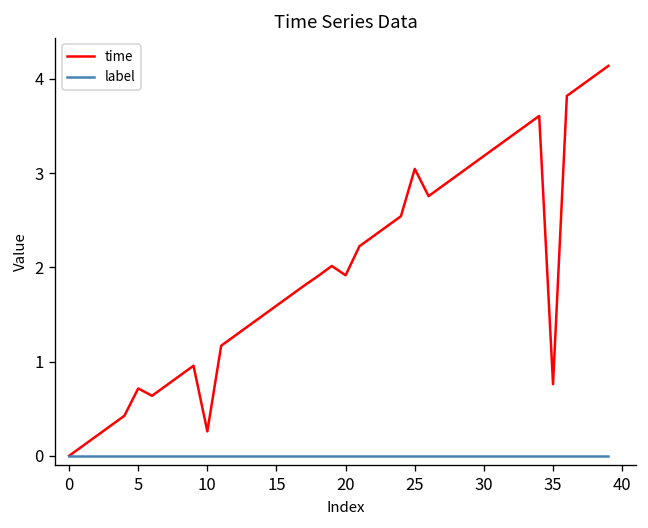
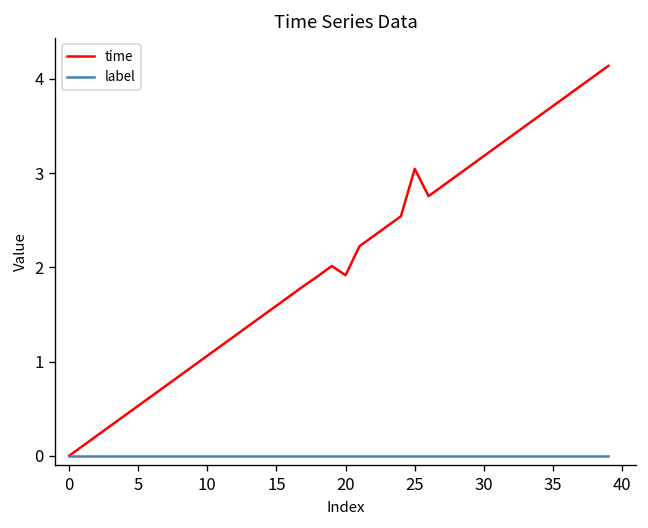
  {
    "time": {
-     "5": 0.7,
-     "10": 0.3,
+     "5": 0.5,
+     "10": 1.1,
      "15": 1.6,
      "20": 1.9,
      "25": 3.0,
      "30": 3.2,
-     "35": 0.8
+     "35": 3.7
    },
    "label": {
      "5": 0.0,
      "10": 0.0,
      "15": 0.0,
      "20": 0.0,
      "25": 0.0,
      "30": 0.0,
      "35": 0.0
    }
  }
